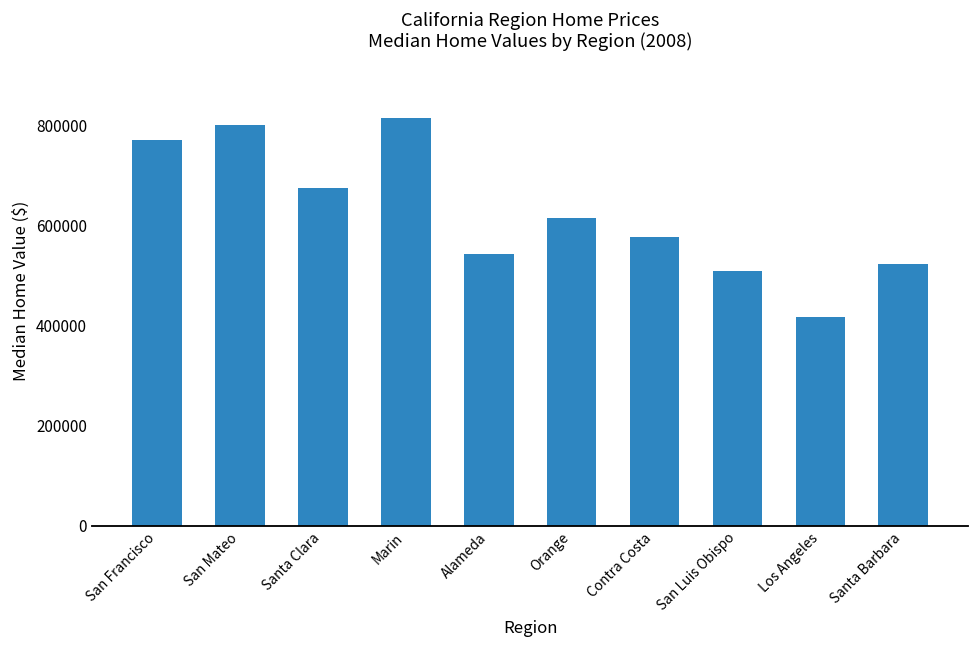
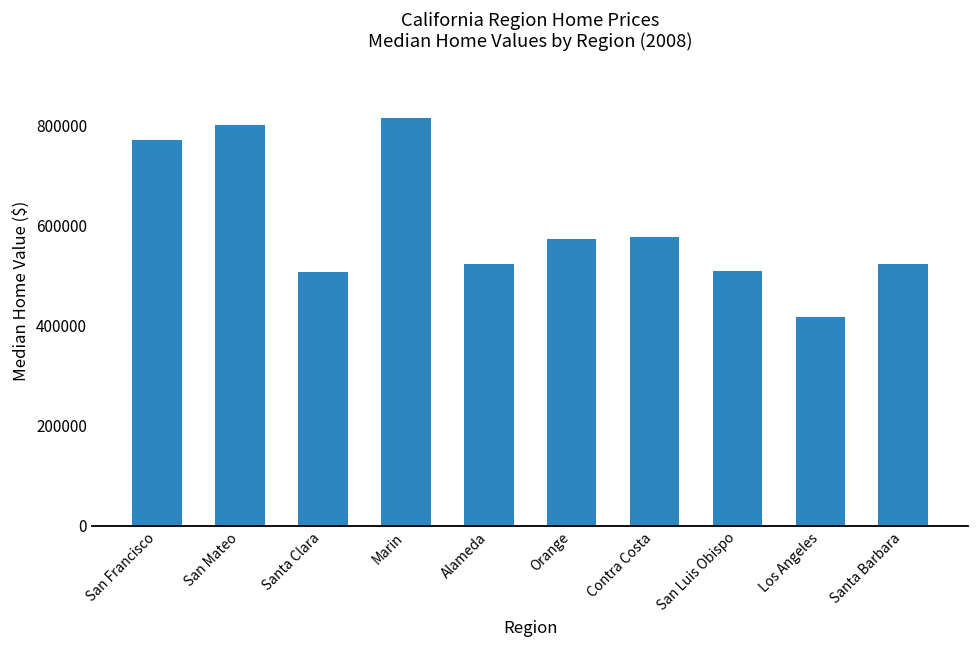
  {
    "San Francisco": 770000,
    "San Mateo": 800000,
-   "Santa Clara": 670000,
+   "Santa Clara": 510000,
    "Marin": 820000,
-   "Alameda": 540000,
-   "Orange": 610000,
+   "Alameda": 520000,
+   "Orange": 570000,
    "Contra Costa": 580000,
    "San Luis Obispo": 510000,
    "Los Angeles": 420000,
    "Santa Barbara": 520000
  }
